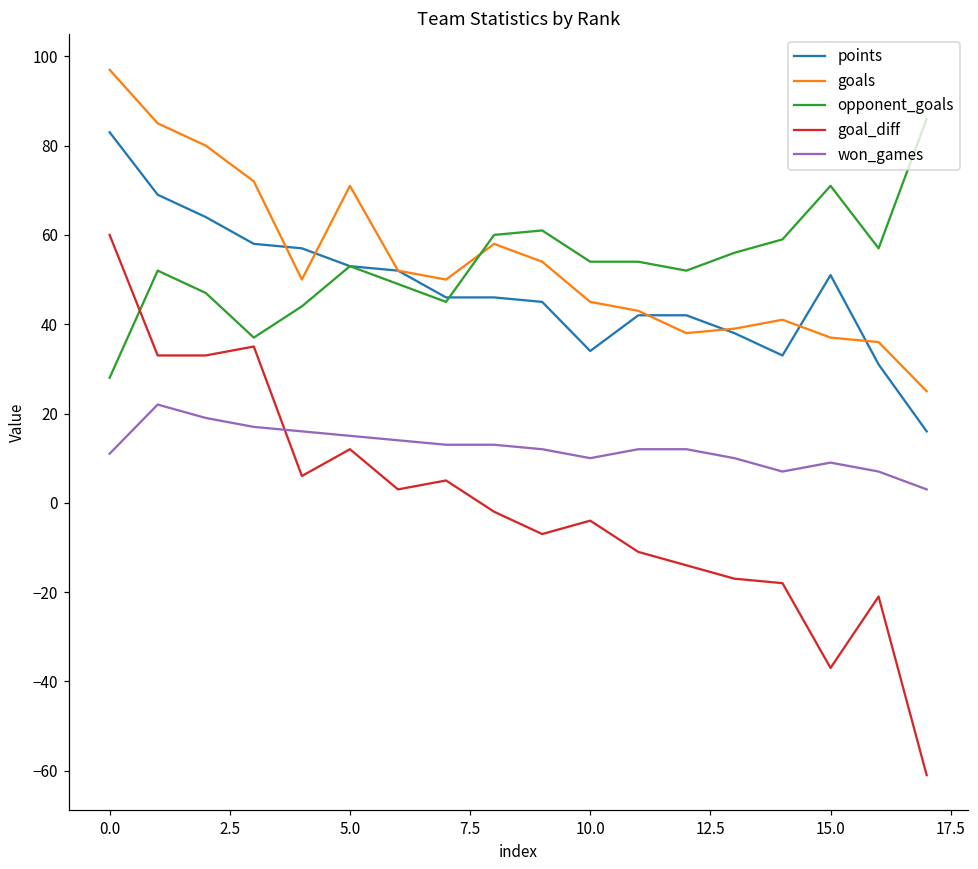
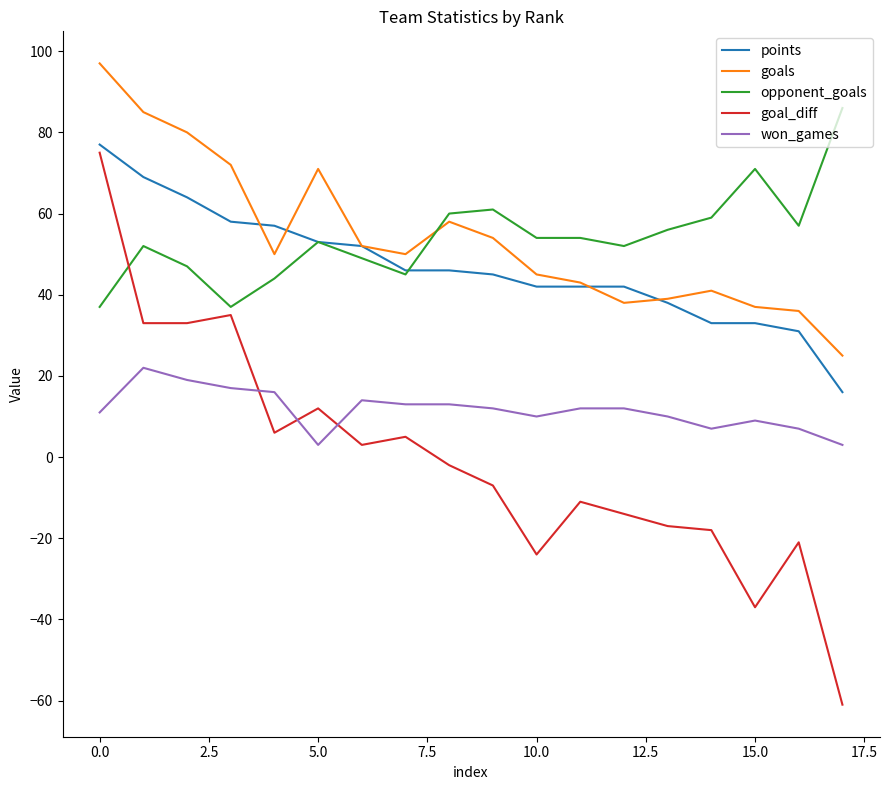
  {
    "points": {
-     "0.0": 83,
-     "10.0": 34,
-     "15.0": 51
+     "0.0": 77,
+     "10.0": 42,
+     "15.0": 33
    },
    "goals": {
      "0.0": 97,
      "5.0": 71,
      "10.0": 45,
      "15.0": 37
    },
    "opponent_goals": {
-     "0.0": 28,
+     "0.0": 37,
      "10.0": 54,
      "15.0": 71
    },
    "goal_diff": {
-     "0.0": 60,
+     "0.0": 75,
      "5.0": 12,
-     "10.0": -4,
+     "10.0": -24,
      "15.0": -37
    },
    "won_games": {
      "0.0": 11,
-     "5.0": 15,
+     "5.0": 3,
      "10.0": 10,
      "15.0": 9
    }
  }
